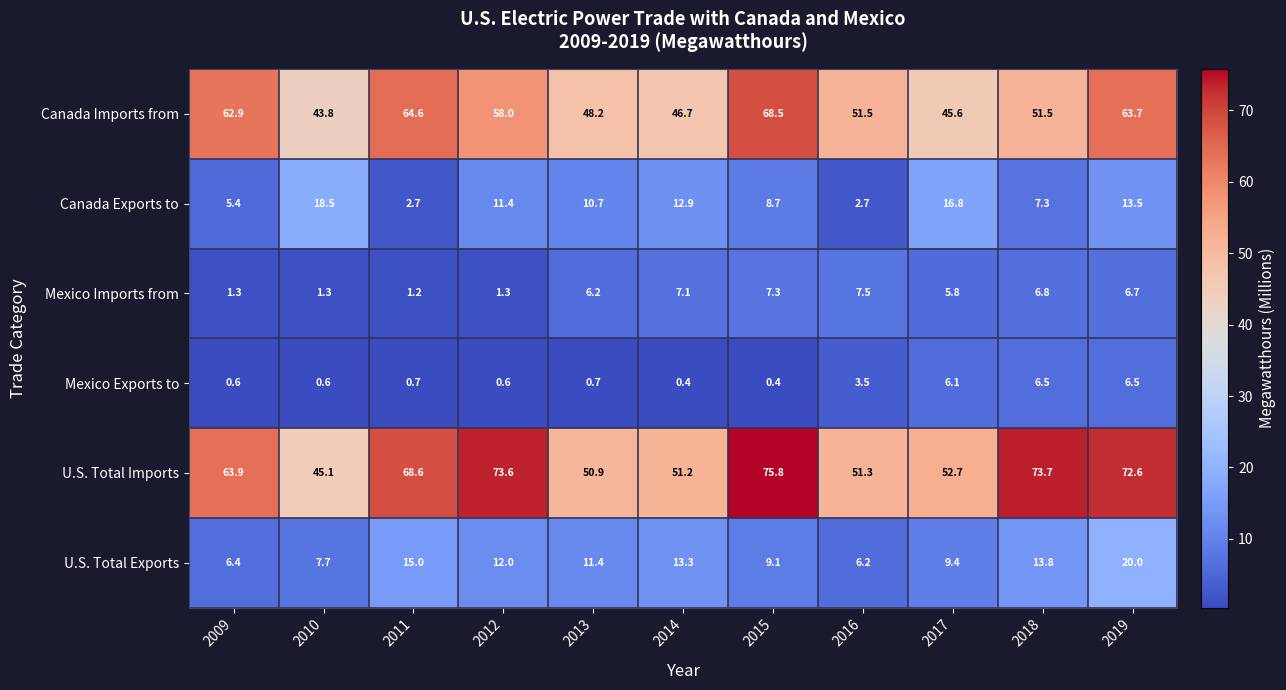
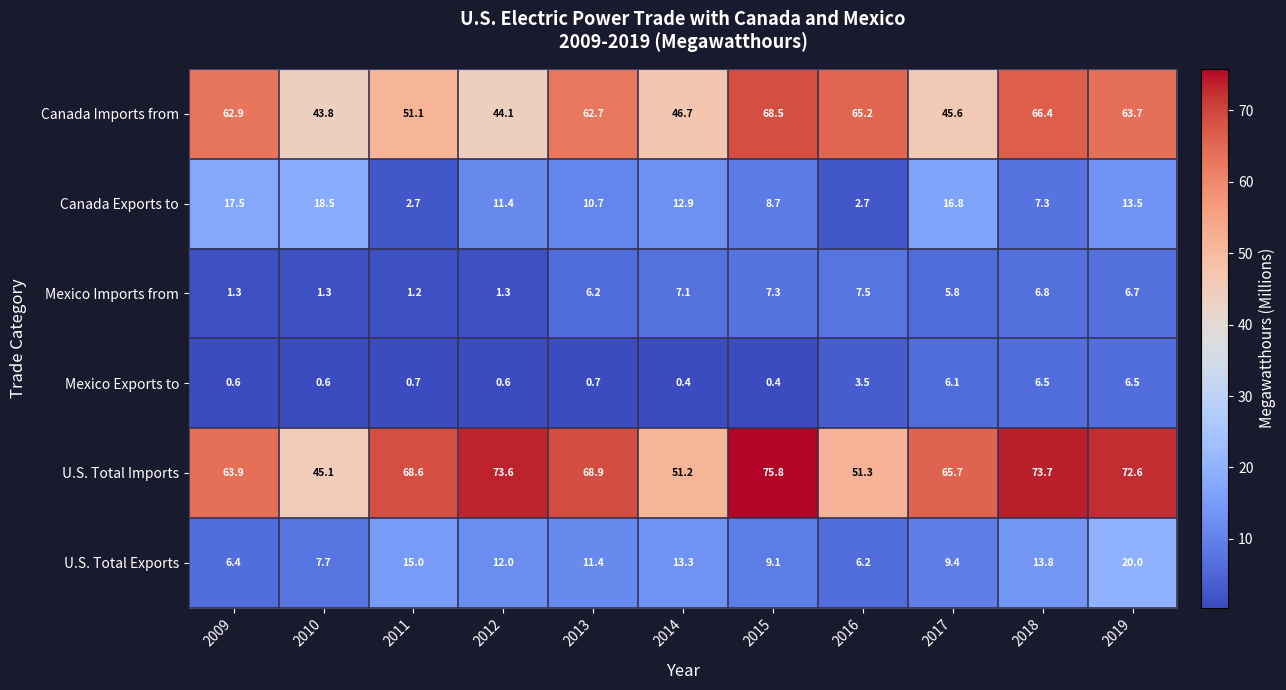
  {
    "Canada Imports from": {
      "2009": 62.9,
      "2010": 43.8,
-     "2011": 64.6,
-     "2012": 58.0,
-     "2013": 48.2,
+     "2011": 51.1,
+     "2012": 44.1,
+     "2013": 62.7,
      "2014": 46.7,
      "2015": 68.5,
-     "2016": 51.5,
+     "2016": 65.2,
      "2017": 45.6,
-     "2018": 51.5,
+     "2018": 66.4,
      "2019": 63.7
    },
    "Canada Exports to": {
-     "2009": 5.4,
+     "2009": 17.5,
      "2010": 18.5,
      "2011": 2.7,
      "2012": 11.4,
      "2013": 10.7,
      "2014": 12.9,
      "2015": 8.7,
      "2016": 2.7,
      "2017": 16.8,
      "2018": 7.3,
      "2019": 13.5
    },
    "Mexico Imports from": {
      "2009": 1.3,
      "2010": 1.3,
      "2011": 1.2,
      "2012": 1.3,
      "2013": 6.2,
      "2014": 7.1,
      "2015": 7.3,
      "2016": 7.5,
      "2017": 5.8,
      "2018": 6.8,
      "2019": 6.7
    },
    "Mexico Exports to": {
      "2009": 0.6,
      "2010": 0.6,
      "2011": 0.7,
      "2012": 0.6,
      "2013": 0.7,
      "2014": 0.4,
      "2015": 0.4,
      "2016": 3.5,
      "2017": 6.1,
      "2018": 6.5,
      "2019": 6.5
    },
    "U.S. Total Imports": {
      "2009": 63.9,
      "2010": 45.1,
      "2011": 68.6,
      "2012": 73.6,
-     "2013": 50.9,
+     "2013": 68.9,
      "2014": 51.2,
      "2015": 75.8,
      "2016": 51.3,
-     "2017": 52.7,
+     "2017": 65.7,
      "2018": 73.7,
      "2019": 72.6
    },
    "U.S. Total Exports": {
      "2009": 6.4,
      "2010": 7.7,
      "2011": 15.0,
      "2012": 12.0,
      "2013": 11.4,
      "2014": 13.3,
      "2015": 9.1,
      "2016": 6.2,
      "2017": 9.4,
      "2018": 13.8,
      "2019": 20.0
    }
  }
